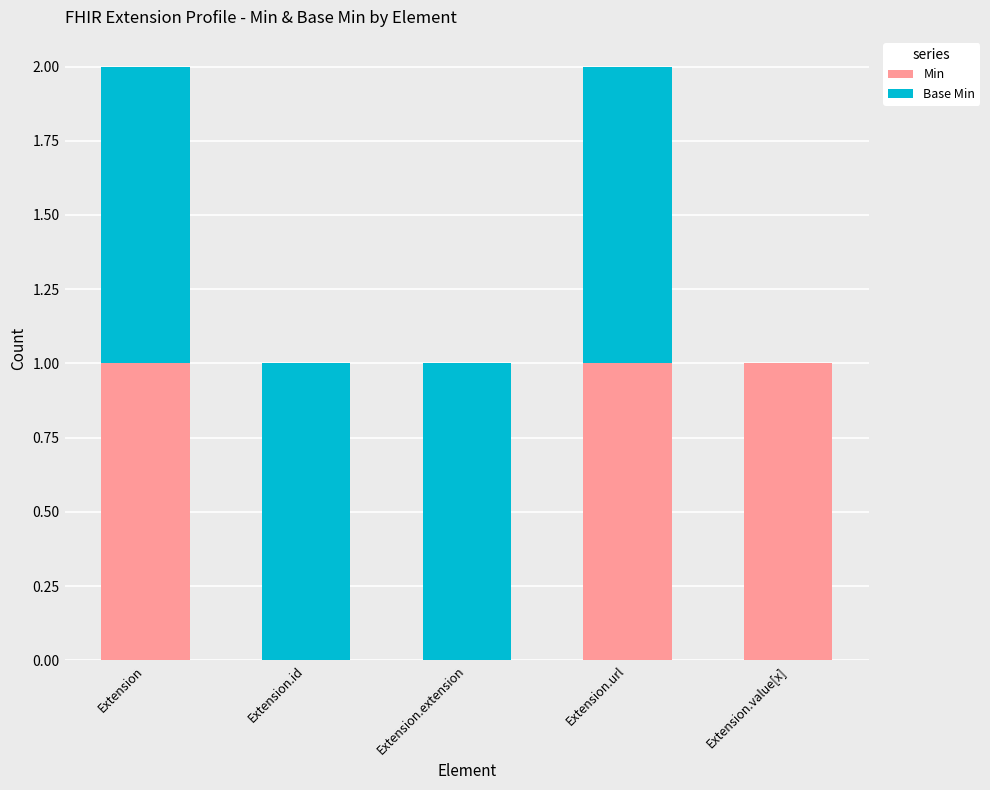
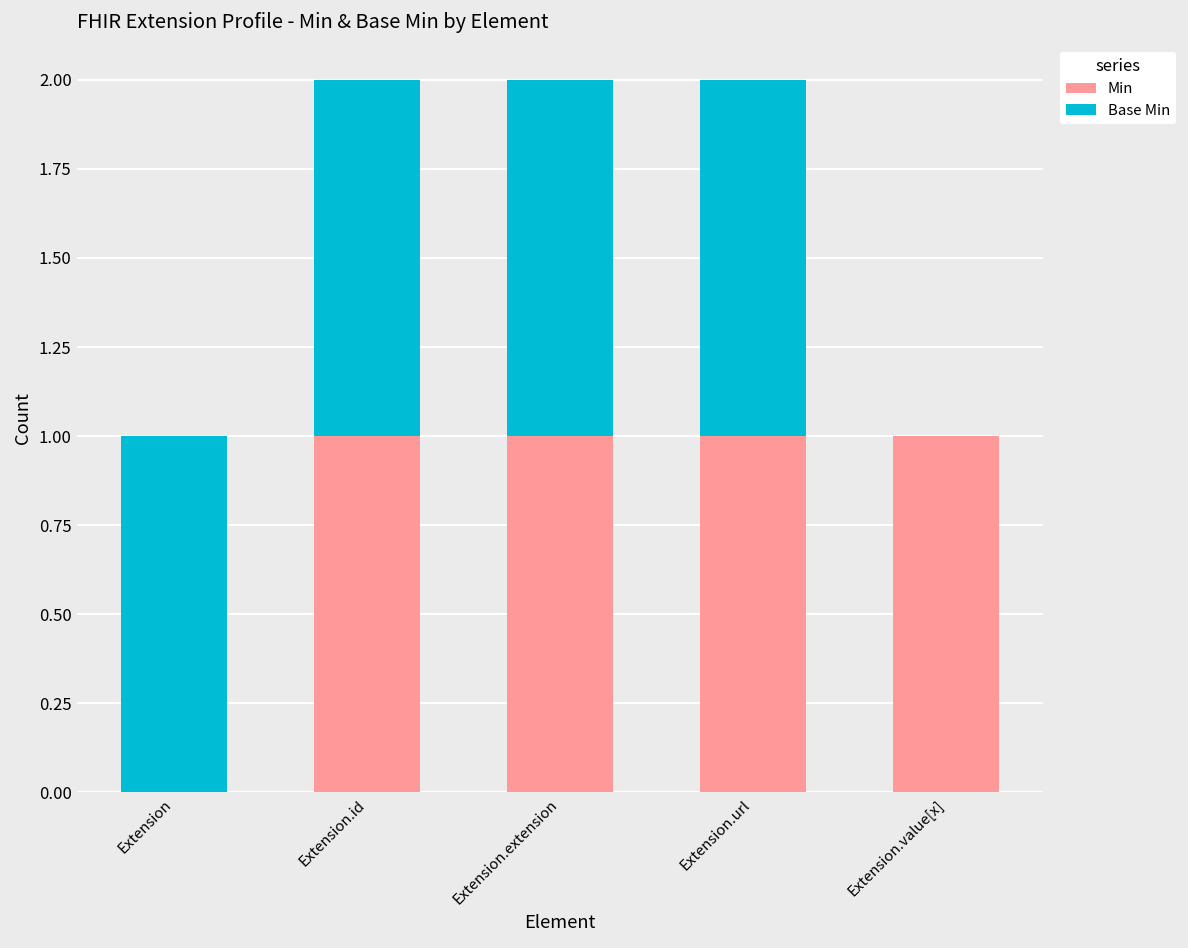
  {
    "Min": {
-     "Extension": 1,
-     "Extension.id": 0,
-     "Extension.extension": 0,
+     "Extension": 0,
+     "Extension.id": 1,
+     "Extension.extension": 1,
      "Extension.url": 1,
      "Extension.value[x]": 1
    },
    "Base Min": {
      "Extension": 1,
      "Extension.id": 1,
      "Extension.extension": 1,
      "Extension.url": 1,
      "Extension.value[x]": 0
    }
  }
